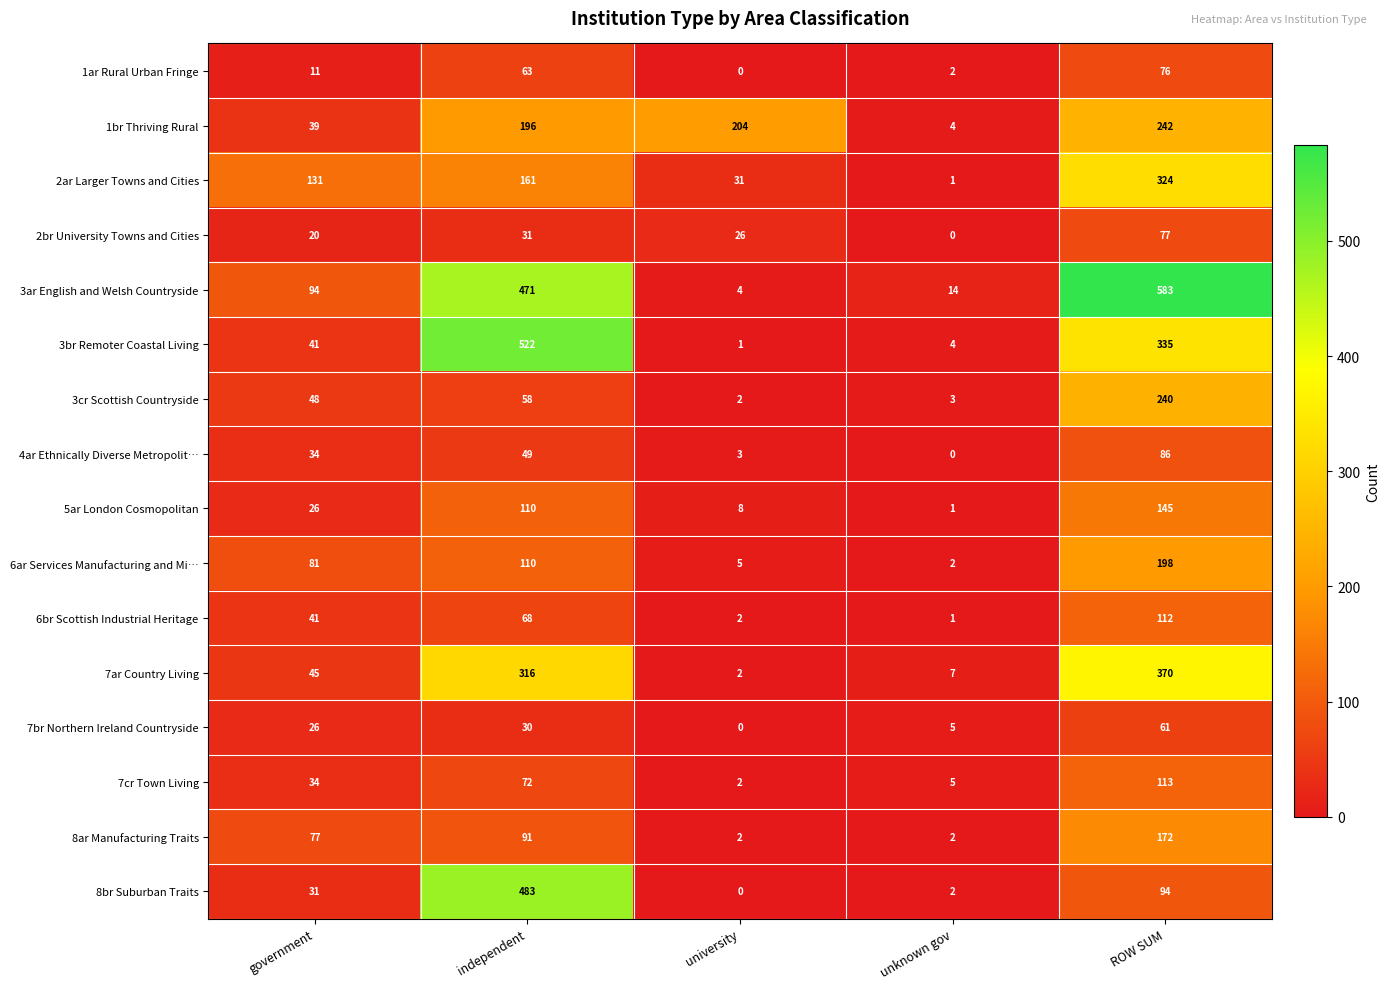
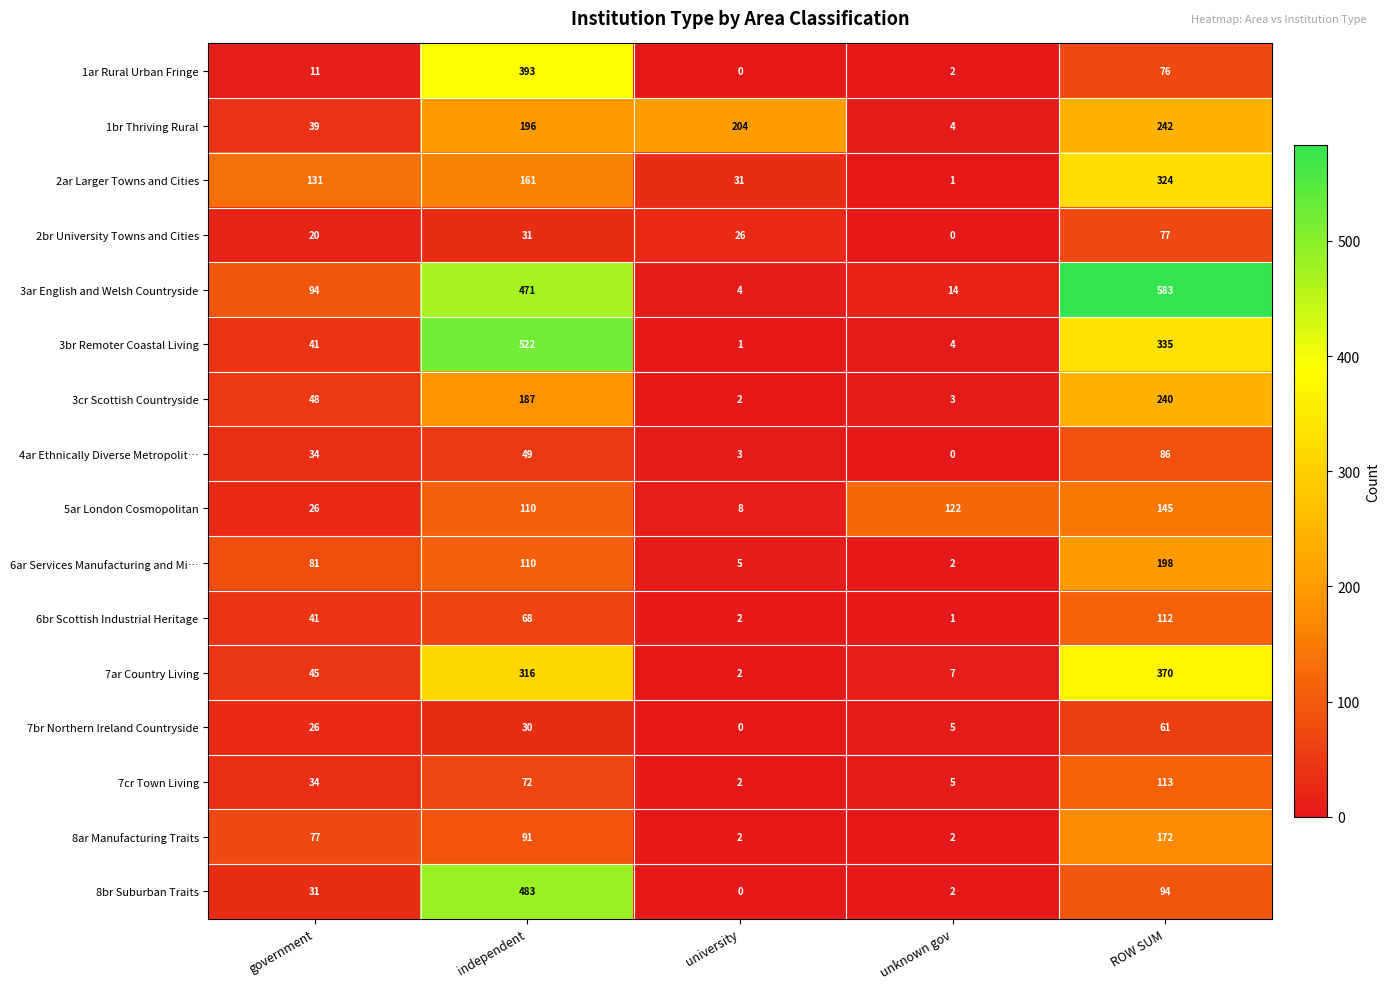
  {
    "1ar Rural Urban Fringe": {
      "government": 11,
-     "independent": 63,
+     "independent": 393,
      "university": 0,
      "unknown gov": 2,
      "ROW SUM": 76
    },
    "1br Thriving Rural": {
      "government": 39,
      "independent": 196,
      "university": 204,
      "unknown gov": 4,
      "ROW SUM": 242
    },
    "2ar Larger Towns and Cities": {
      "government": 131,
      "independent": 161,
      "university": 31,
      "unknown gov": 1,
      "ROW SUM": 324
    },
    "2br University Towns and Cities": {
      "government": 20,
      "independent": 31,
      "university": 26,
      "unknown gov": 0,
      "ROW SUM": 77
    },
    "3ar English and Welsh Countryside": {
      "government": 94,
      "independent": 471,
      "university": 4,
      "unknown gov": 14,
      "ROW SUM": 583
    },
    "3br Remoter Coastal Living": {
      "government": 41,
      "independent": 522,
      "university": 1,
      "unknown gov": 4,
      "ROW SUM": 335
    },
    "3cr Scottish Countryside": {
      "government": 48,
-     "independent": 58,
+     "independent": 187,
      "university": 2,
      "unknown gov": 3,
      "ROW SUM": 240
    },
    "4ar Ethnically Diverse Metropolit…": {
      "government": 34,
      "independent": 49,
      "university": 3,
      "unknown gov": 0,
      "ROW SUM": 86
    },
    "5ar London Cosmopolitan": {
      "government": 26,
      "independent": 110,
      "university": 8,
-     "unknown gov": 1,
+     "unknown gov": 122,
      "ROW SUM": 145
    },
    "6ar Services Manufacturing and Mi…": {
      "government": 81,
      "independent": 110,
      "university": 5,
      "unknown gov": 2,
      "ROW SUM": 198
    },
    "6br Scottish Industrial Heritage": {
      "government": 41,
      "independent": 68,
      "university": 2,
      "unknown gov": 1,
      "ROW SUM": 112
    },
    "7ar Country Living": {
      "government": 45,
      "independent": 316,
      "university": 2,
      "unknown gov": 7,
      "ROW SUM": 370
    },
    "7br Northern Ireland Countryside": {
      "government": 26,
      "independent": 30,
      "university": 0,
      "unknown gov": 5,
      "ROW SUM": 61
    },
    "7cr Town Living": {
      "government": 34,
      "independent": 72,
      "university": 2,
      "unknown gov": 5,
      "ROW SUM": 113
    },
    "8ar Manufacturing Traits": {
      "government": 77,
      "independent": 91,
      "university": 2,
      "unknown gov": 2,
      "ROW SUM": 172
    },
    "8br Suburban Traits": {
      "government": 31,
      "independent": 483,
      "university": 0,
      "unknown gov": 2,
      "ROW SUM": 94
    }
  }
